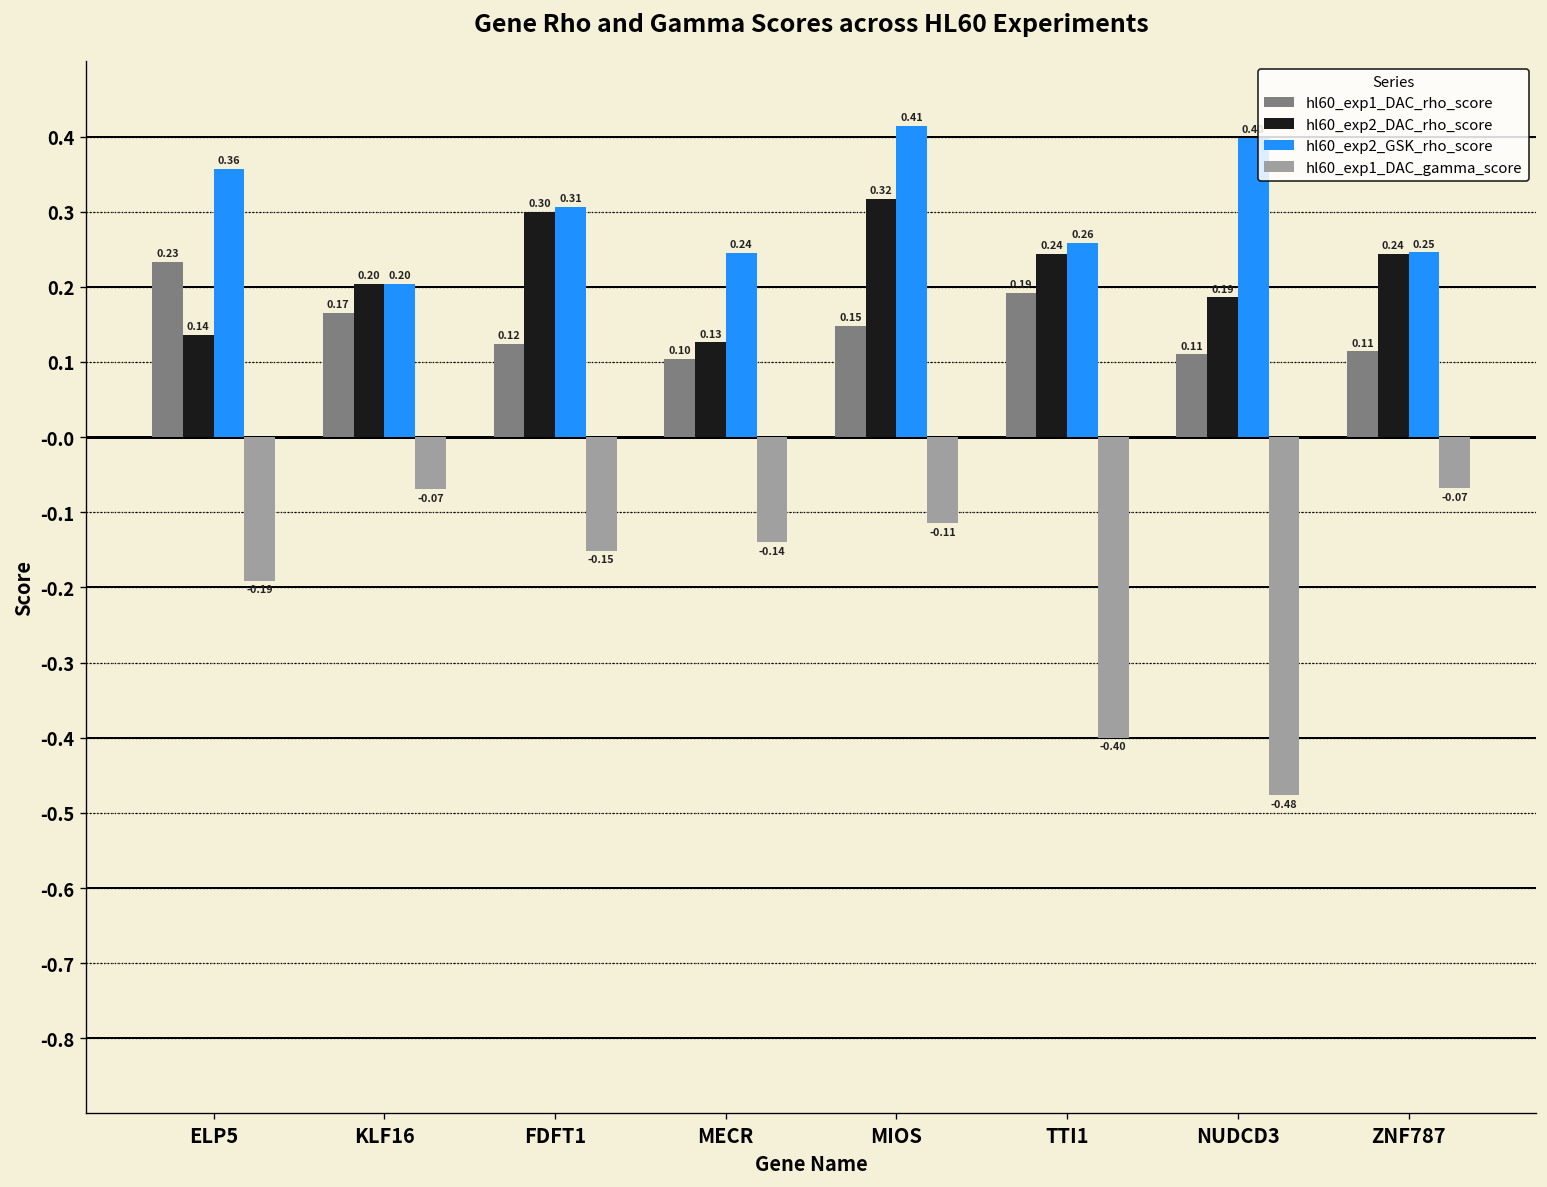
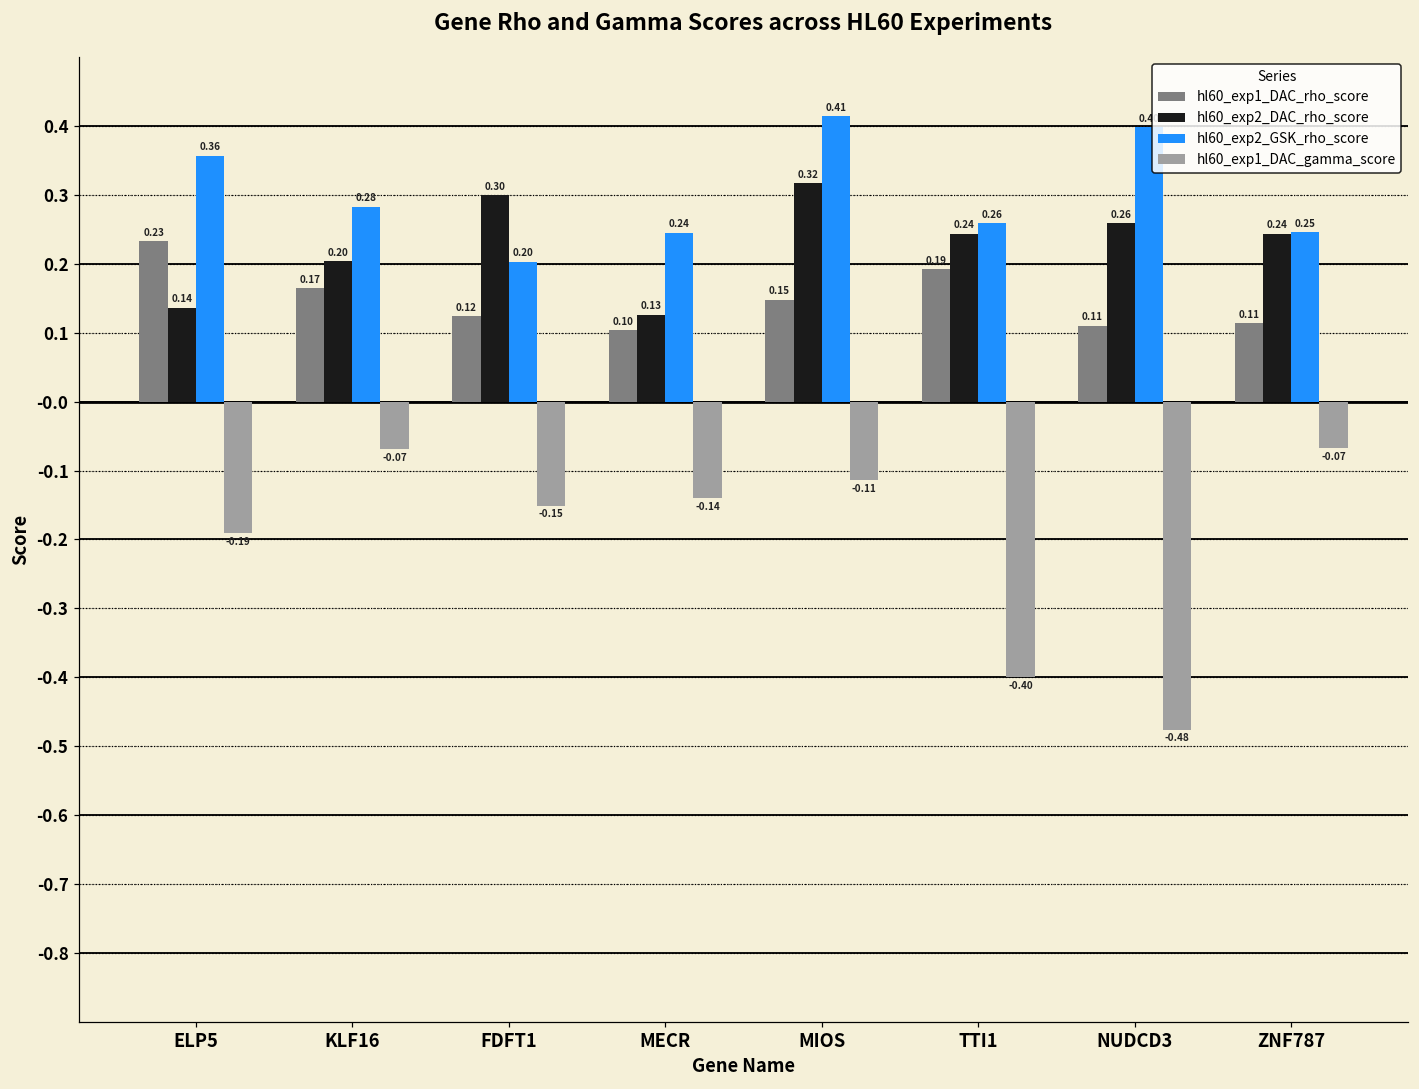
  {
    "hl60_exp2_DAC_rho_score": {
      "ELP5": 0.14,
      "KLF16": 0.20,
      "FDFT1": 0.30,
      "MECR": 0.13,
      "MIOS": 0.32,
      "TTI1": 0.24,
-     "NUDCD3": 0.19,
+     "NUDCD3": 0.26,
      "ZNF787": 0.24
    },
    "hl60_exp2_GSK_rho_score": {
      "ELP5": 0.36,
-     "KLF16": 0.20,
-     "FDFT1": 0.31,
+     "KLF16": 0.28,
+     "FDFT1": 0.20,
      "MECR": 0.24,
      "MIOS": 0.41,
      "TTI1": 0.26,
      "ZNF787": 0.25
    }
  }
